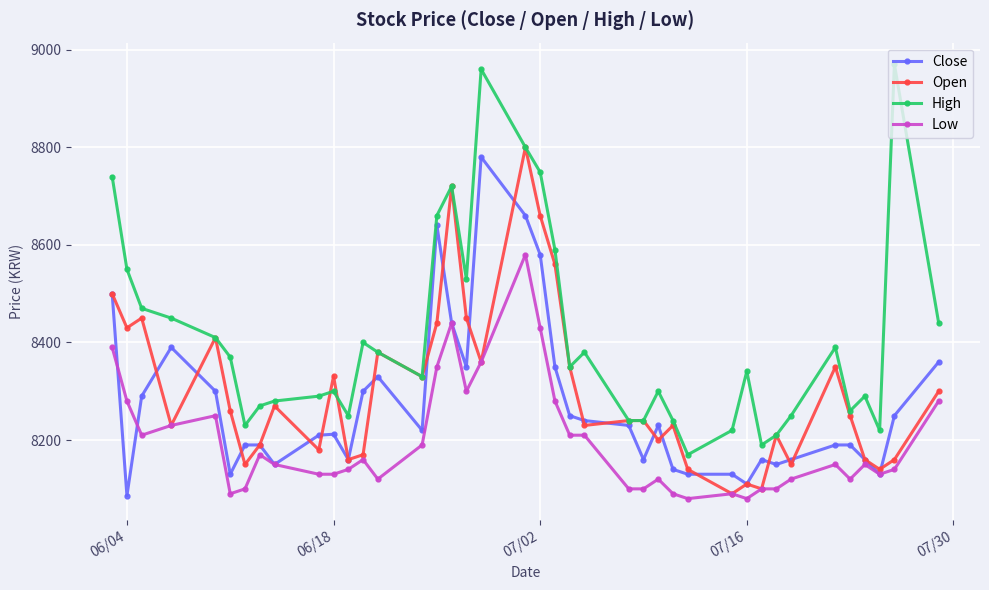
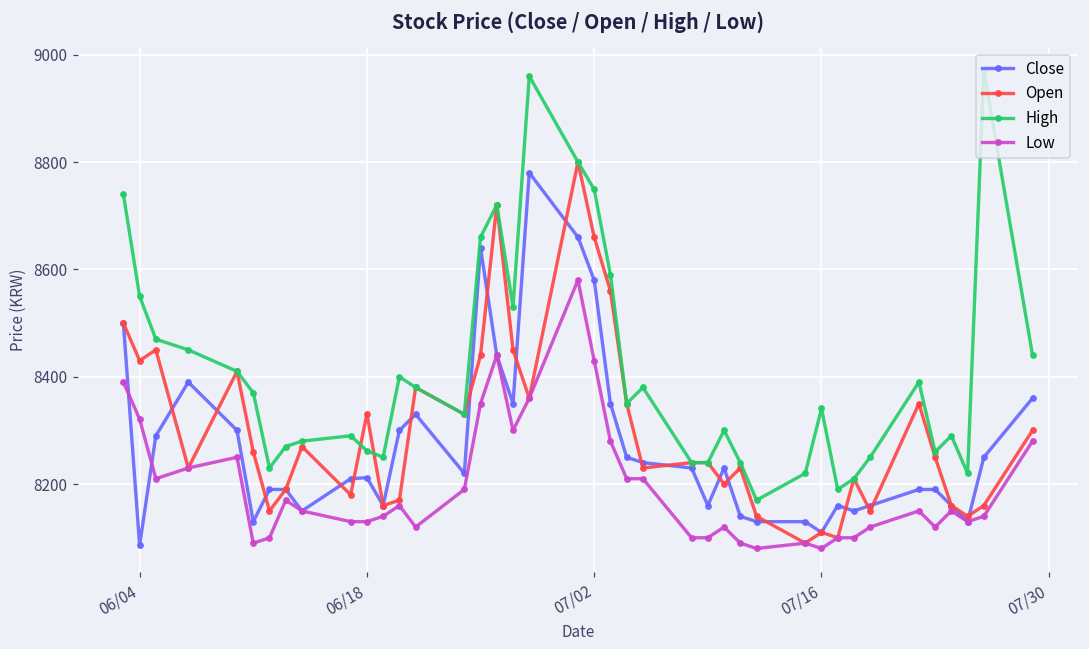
  {
    "Close": {
      "06/04": 8090,
      "06/18": 8210,
      "07/02": 8580
    },
    "Open": {
      "06/04": 8430,
      "06/18": 8330,
      "07/02": 8660
    },
    "High": {
      "06/04": 8550,
-     "06/18": 8300,
+     "06/18": 8260,
      "07/02": 8750,
      "07/16": 8340
    },
    "Low": {
-     "06/04": 8280,
+     "06/04": 8320,
      "06/18": 8130,
      "07/02": 8430,
      "07/16": 8080
    }
  }
